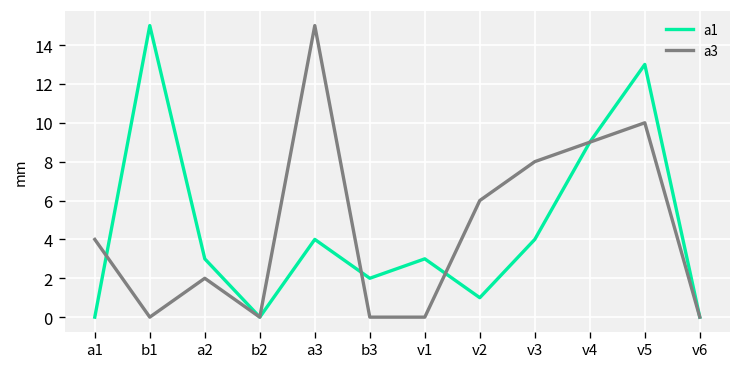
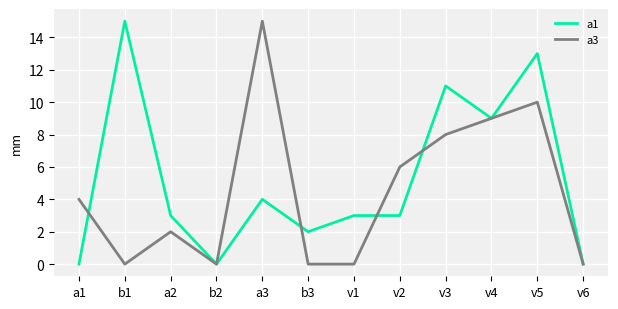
  {
    "a1": {
      "a1": 0,
      "b1": 15,
      "a2": 3,
      "a3": 4,
      "b3": 2,
      "v1": 3,
-     "v2": 1,
-     "v3": 4,
+     "v2": 3,
+     "v3": 11,
      "v5": 13
    },
    "a3": {
      "a1": 4,
      "b1": 0,
      "a2": 2,
      "a3": 15,
      "b3": 0,
      "v1": 0,
      "v2": 6,
      "v3": 8,
      "v5": 10
    }
  }
